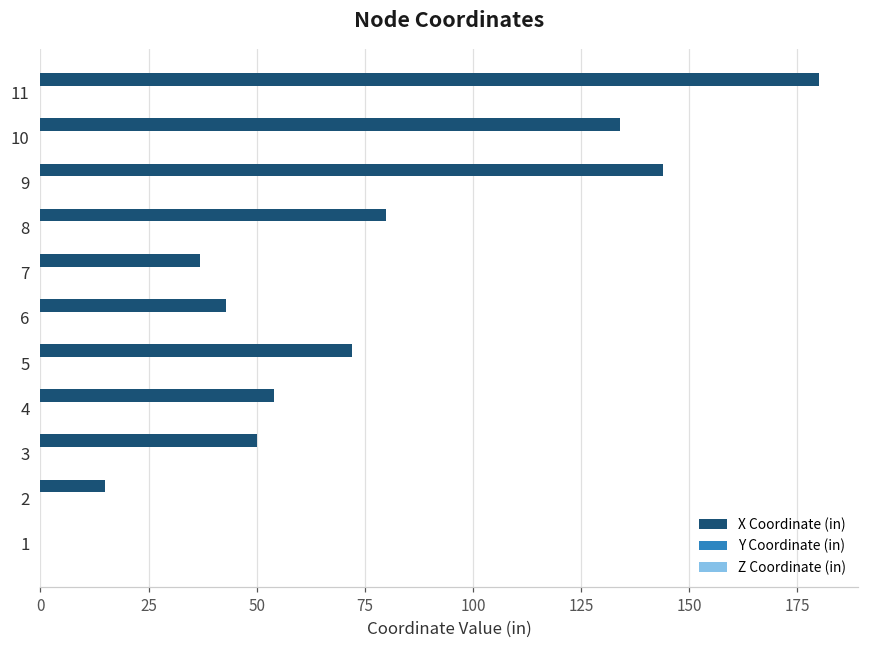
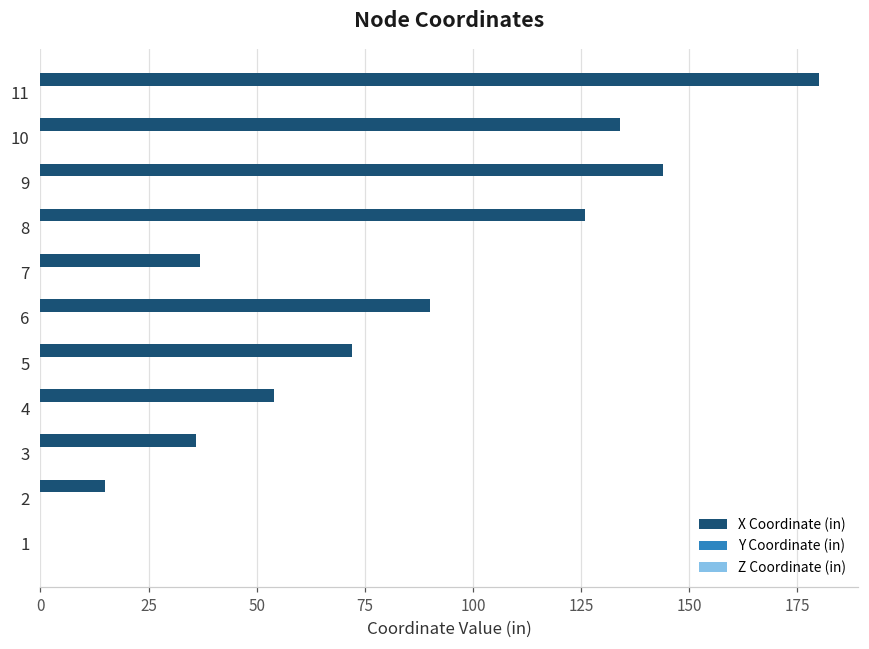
  {
    "X Coordinate (in)": {
      "11": 180,
      "10": 134,
      "9": 144,
-     "8": 80,
+     "8": 126,
      "7": 37,
-     "6": 43,
+     "6": 90,
      "5": 72,
      "4": 54,
-     "3": 50,
+     "3": 36,
      "2": 15,
      "1": 0
    },
    "Y Coordinate (in)": {
      "11": 0,
      "10": 0,
      "9": 0,
      "8": 0,
      "7": 0,
      "6": 0,
      "5": 0,
      "4": 0,
      "3": 0,
      "2": 0,
      "1": 0
    },
    "Z Coordinate (in)": {
      "11": 0,
      "10": 0,
      "9": 0,
      "8": 0,
      "7": 0,
      "6": 0,
      "5": 0,
      "4": 0,
      "3": 0,
      "2": 0,
      "1": 0
    }
  }
